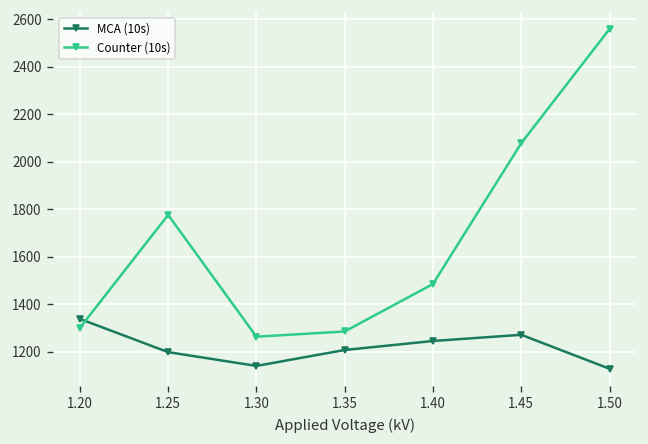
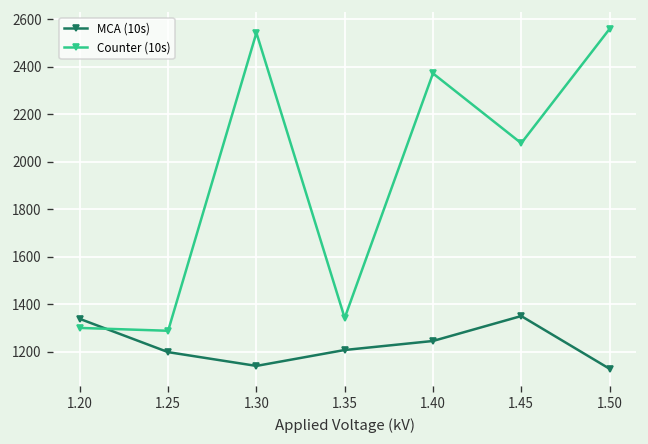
  {
    "MCA (10s)": {
      "1.20": 1340,
      "1.25": 1200,
      "1.30": 1140,
      "1.35": 1210,
      "1.40": 1250,
-     "1.45": 1270,
+     "1.45": 1350,
      "1.50": 1130
    },
    "Counter (10s)": {
      "1.20": 1300,
-     "1.25": 1780,
-     "1.30": 1260,
-     "1.35": 1290,
-     "1.40": 1490,
+     "1.25": 1290,
+     "1.30": 2540,
+     "1.35": 1340,
+     "1.40": 2370,
      "1.45": 2080,
      "1.50": 2560
    }
  }
